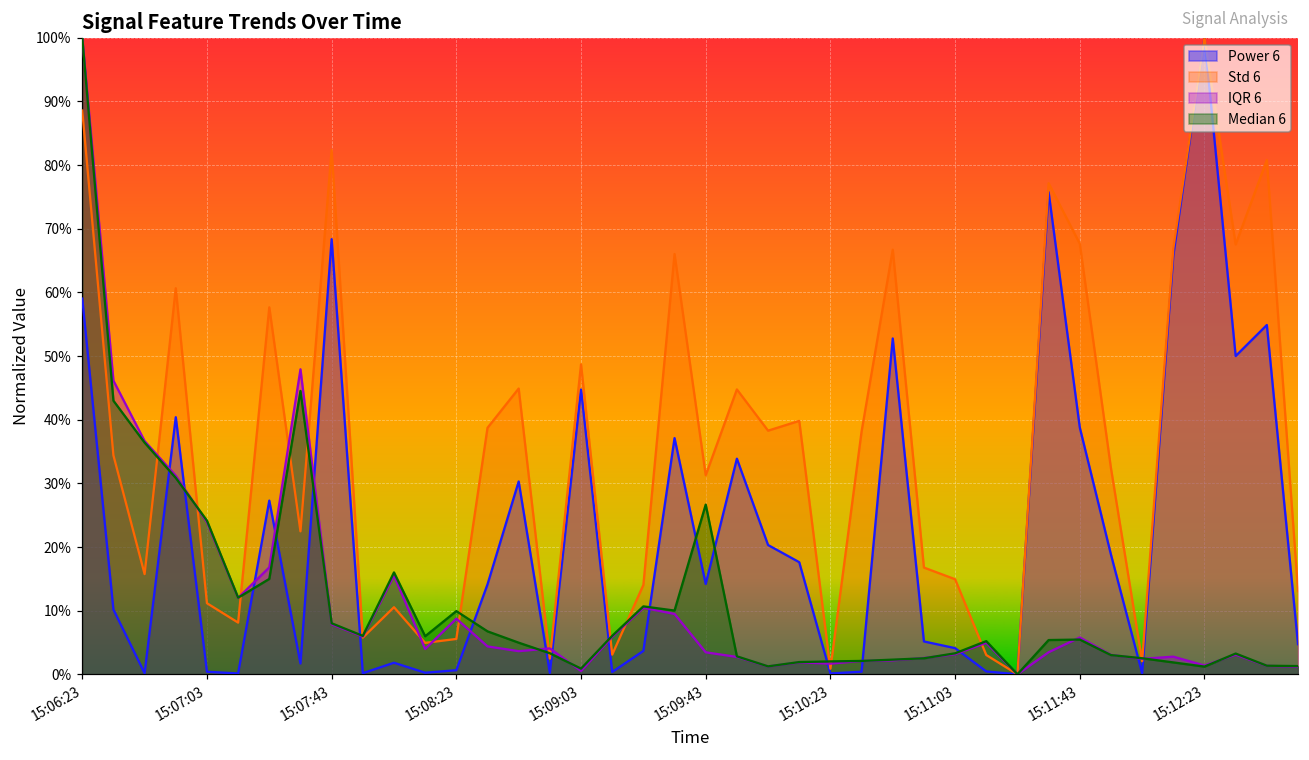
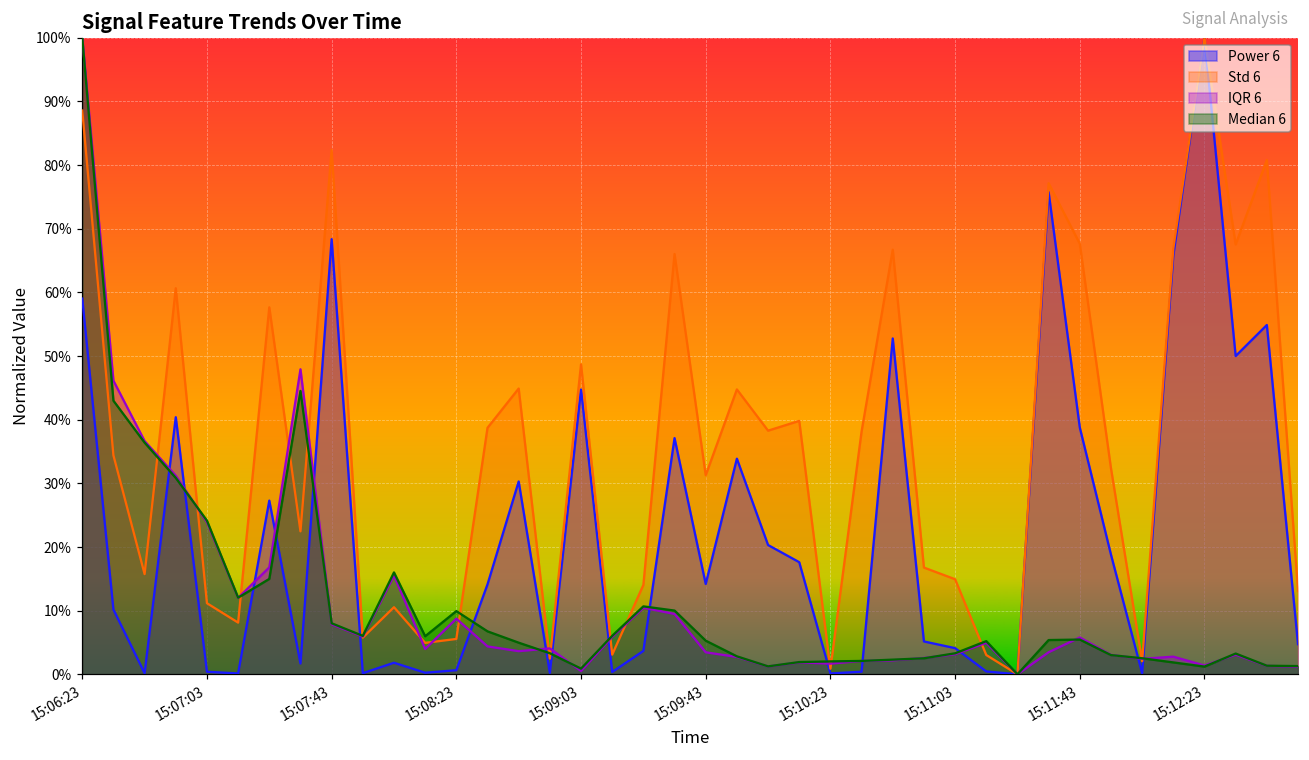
  {
    "Power 6": {
      "15:06:23": "59%",
      "15:07:03": "0%",
      "15:07:43": "68%",
      "15:08:23": "1%",
      "15:09:03": "45%",
      "15:09:43": "14%",
      "15:10:23": "0%",
      "15:11:03": "4%",
      "15:11:43": "39%"
    },
    "Std 6": {
      "15:06:23": "89%",
      "15:07:03": "11%",
      "15:07:43": "82%",
      "15:08:23": "6%",
      "15:09:03": "49%",
      "15:09:43": "31%",
      "15:10:23": "1%",
      "15:11:03": "15%",
      "15:11:43": "68%"
    },
    "IQR 6": {
      "15:08:23": "9%",
      "15:09:43": "3%"
    },
    "Median 6": {
      "15:08:23": "10%",
-     "15:09:43": "27%"
+     "15:09:43": "5%"
    }
  }
